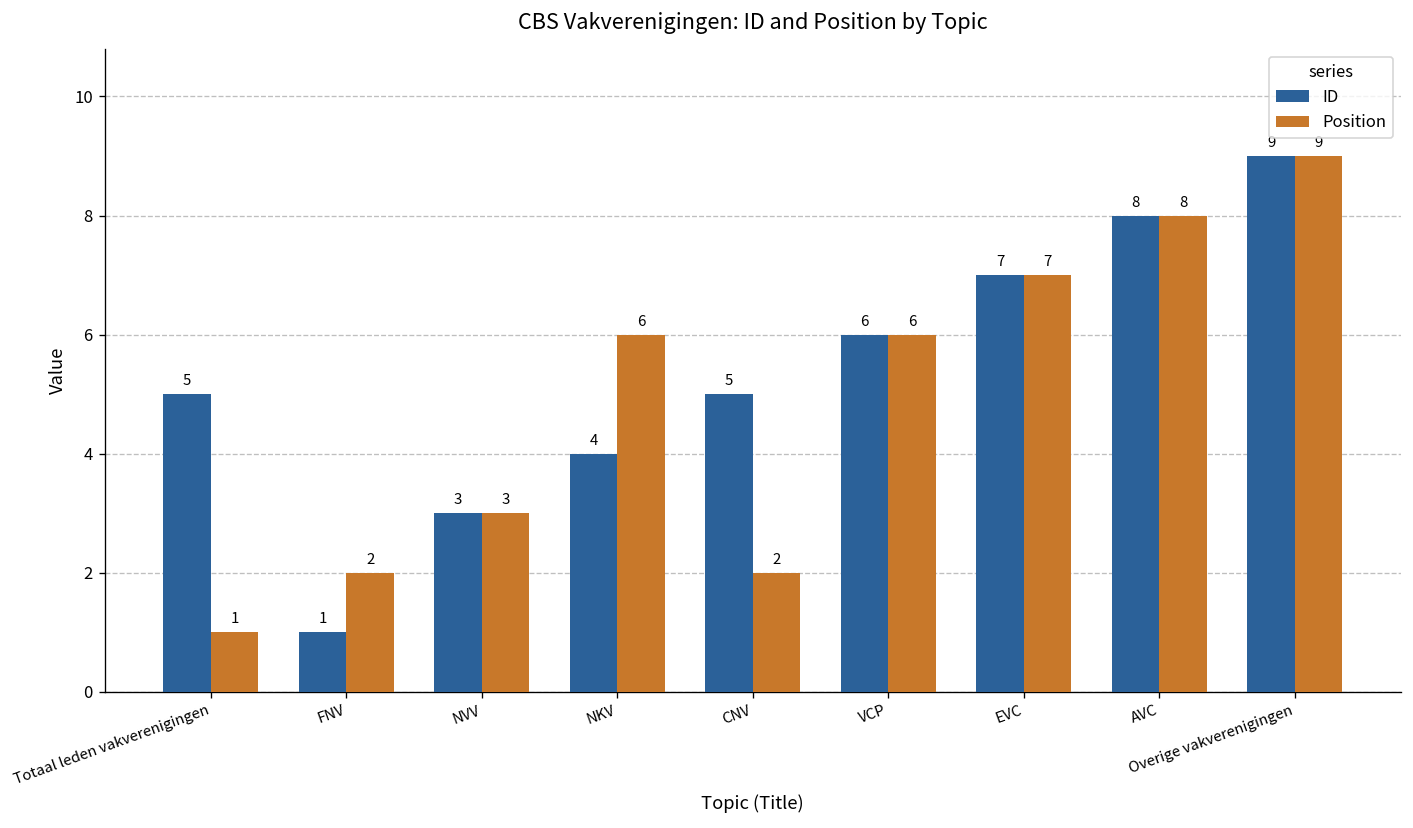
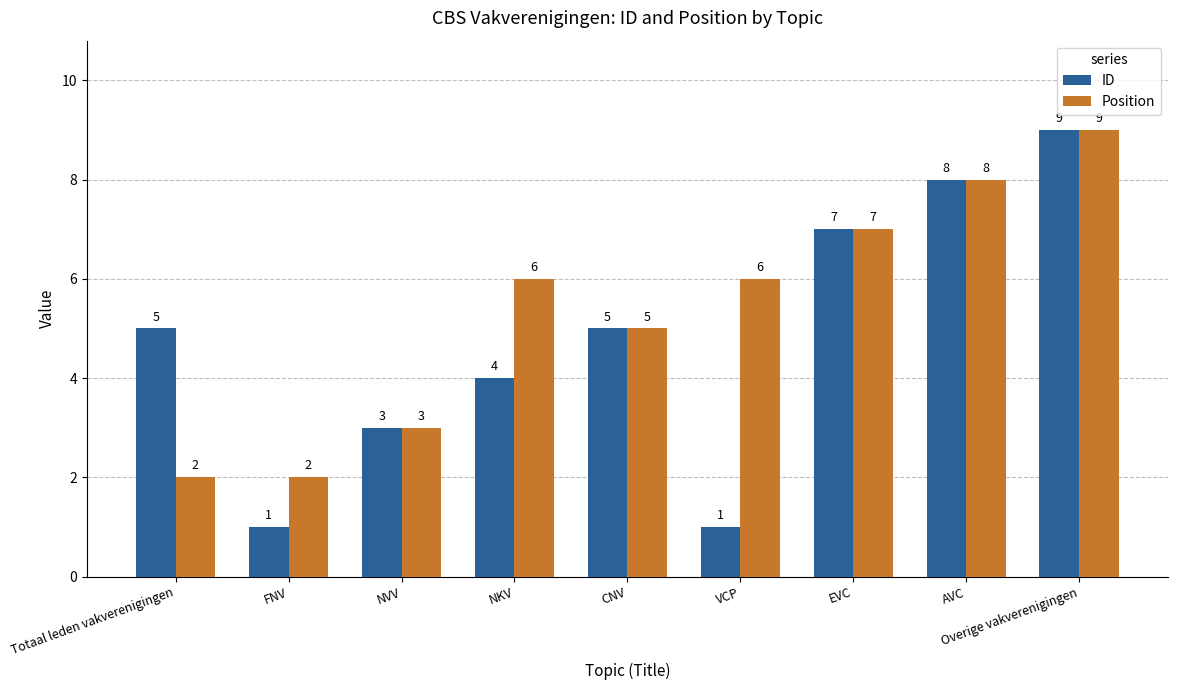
  {
    "ID": {
      "Totaal leden vakverenigingen": 5,
      "FNV": 1,
      "NVV": 3,
      "NKV": 4,
      "CNV": 5,
-     "VCP": 6,
+     "VCP": 1,
      "EVC": 7,
      "AVC": 8
    },
    "Position": {
-     "Totaal leden vakverenigingen": 1,
+     "Totaal leden vakverenigingen": 2,
      "FNV": 2,
      "NVV": 3,
      "NKV": 6,
-     "CNV": 2,
+     "CNV": 5,
      "VCP": 6,
      "EVC": 7,
      "AVC": 8
    }
  }
